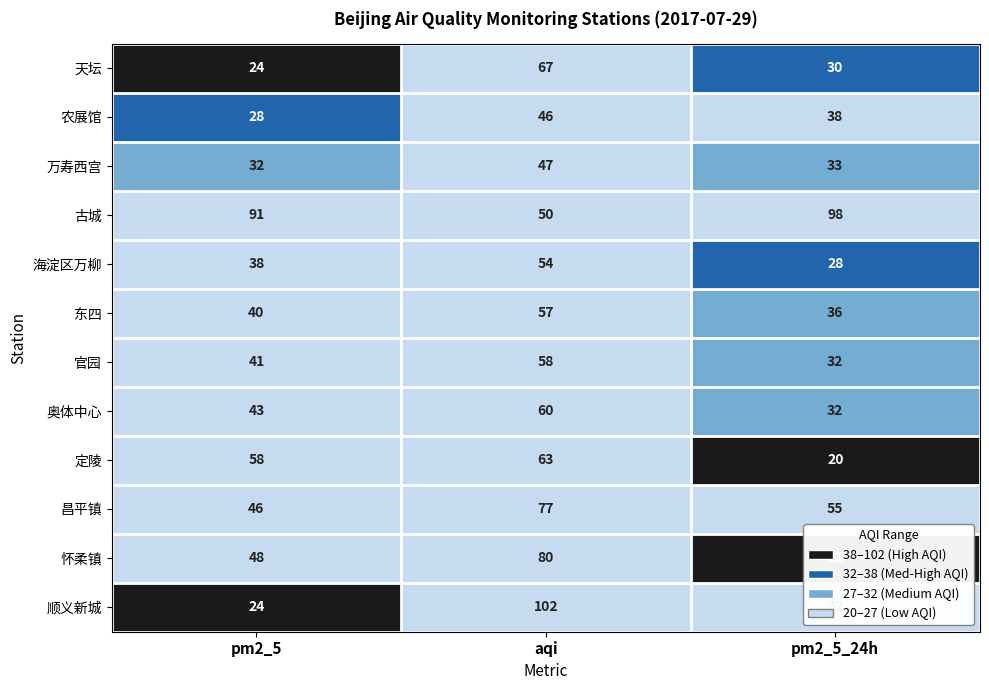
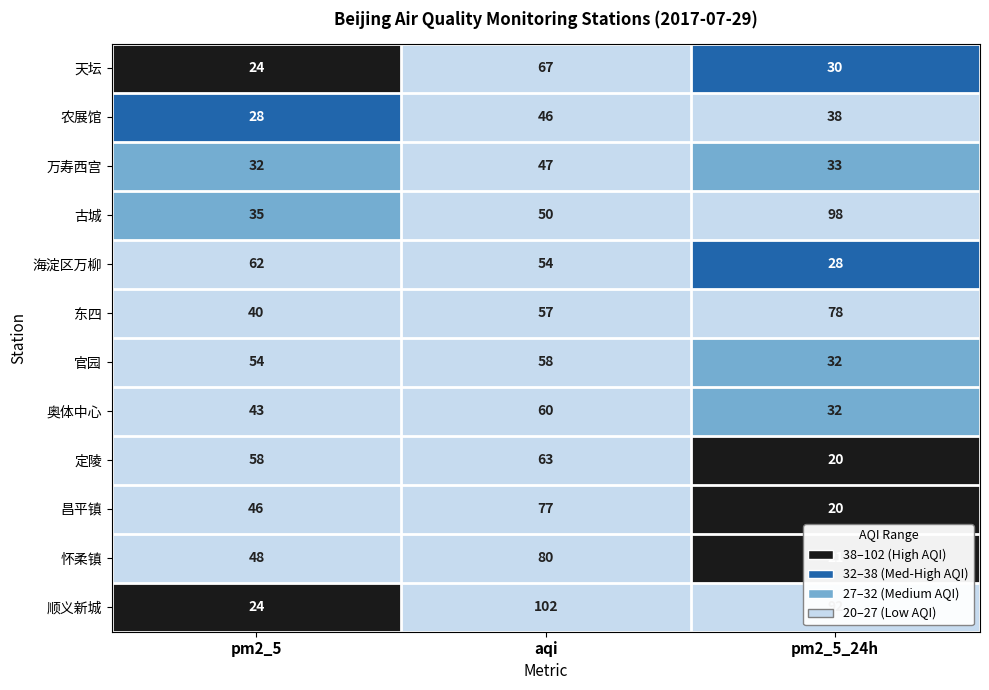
  {
    "天坛": {
      "pm2_5": 24,
      "aqi": 67,
      "pm2_5_24h": 30
    },
    "农展馆": {
      "pm2_5": 28,
      "aqi": 46,
      "pm2_5_24h": 38
    },
    "万寿西宫": {
      "pm2_5": 32,
      "aqi": 47,
      "pm2_5_24h": 33
    },
    "古城": {
-     "pm2_5": 91,
+     "pm2_5": 35,
      "aqi": 50,
      "pm2_5_24h": 98
    },
    "海淀区万柳": {
-     "pm2_5": 38,
+     "pm2_5": 62,
      "aqi": 54,
      "pm2_5_24h": 28
    },
    "东四": {
      "pm2_5": 40,
      "aqi": 57,
-     "pm2_5_24h": 36
+     "pm2_5_24h": 78
    },
    "官园": {
-     "pm2_5": 41,
+     "pm2_5": 54,
      "aqi": 58,
      "pm2_5_24h": 32
    },
    "奥体中心": {
      "pm2_5": 43,
      "aqi": 60,
      "pm2_5_24h": 32
    },
    "定陵": {
      "pm2_5": 58,
      "aqi": 63,
      "pm2_5_24h": 20
    },
    "昌平镇": {
      "pm2_5": 46,
      "aqi": 77,
-     "pm2_5_24h": 55
+     "pm2_5_24h": 20
    },
    "怀柔镇": {
      "pm2_5": 48,
      "aqi": 80
    },
    "顺义新城": {
      "pm2_5": 24,
      "aqi": 102
    }
  }
